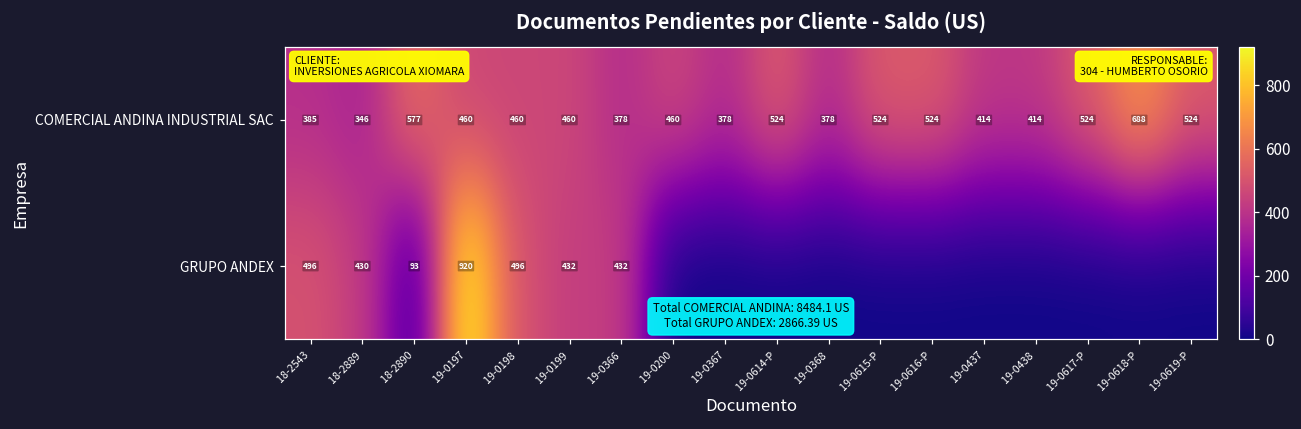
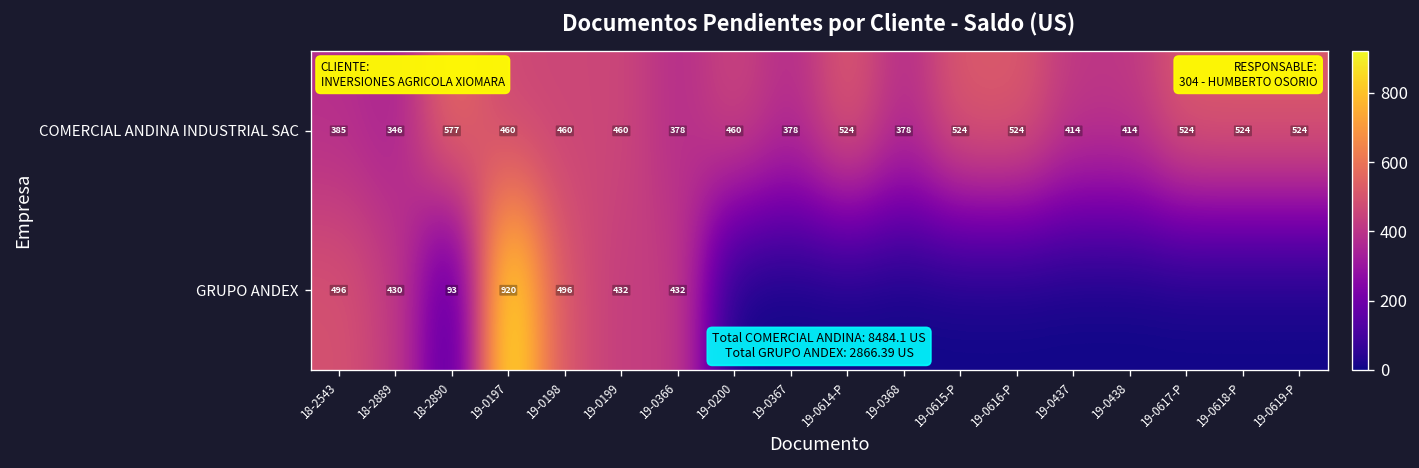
  {
    "COMERCIAL ANDINA INDUSTRIAL SAC": {
-     "19-0618-P": 688
+     "19-0618-P": 524
    }
  }
